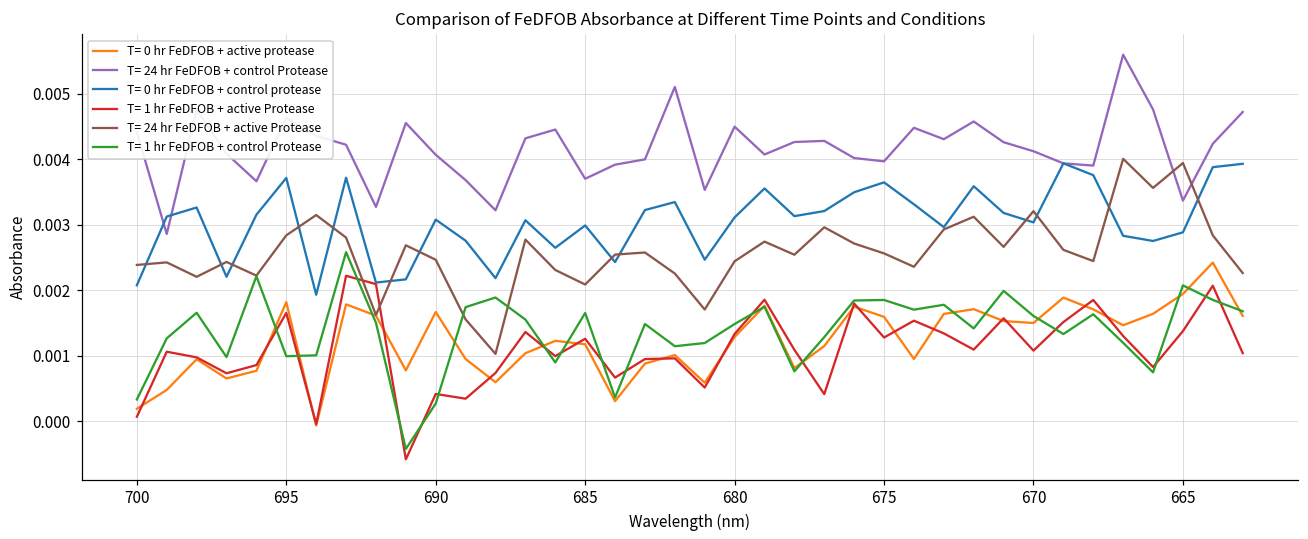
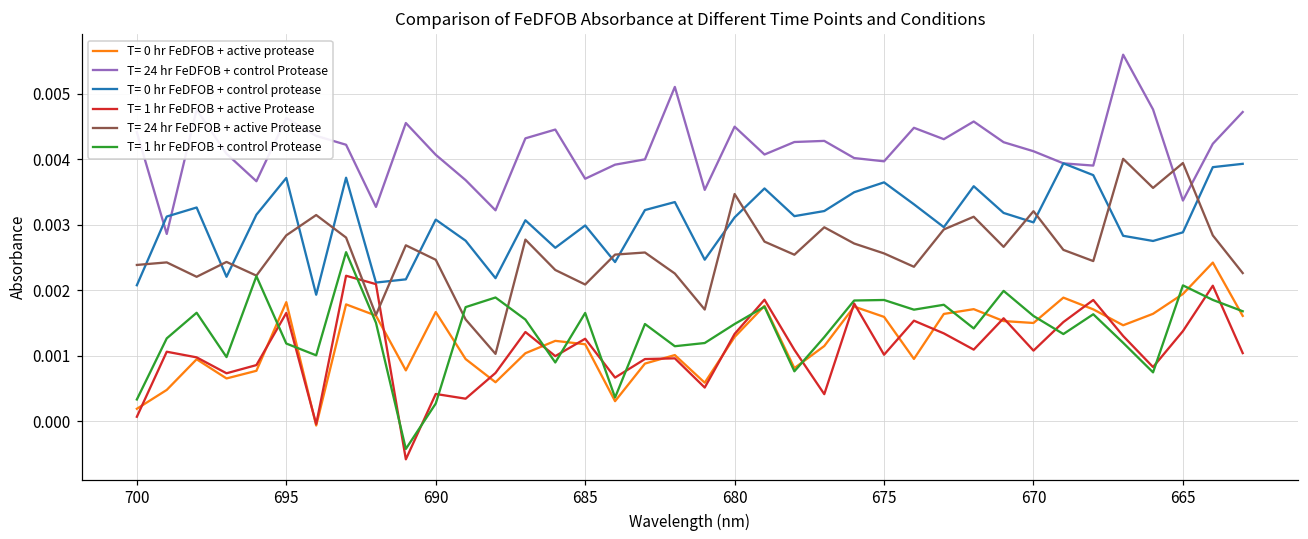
  {
    "T= 0 hr FeDFOB + active protease": {
      "700": 0.0002,
      "695": 0.0018,
      "690": 0.0017,
      "685": 0.0012,
      "680": 0.0013,
      "675": 0.0016,
      "670": 0.0015,
      "665": 0.0019
    },
    "T= 24 hr FeDFOB + control Protease": {
      "690": 0.0041,
      "685": 0.0037,
      "680": 0.0045,
      "675": 0.0040,
      "670": 0.0041,
      "665": 0.0034
    },
    "T= 0 hr FeDFOB + control protease": {
      "700": 0.0021,
      "695": 0.0037,
      "690": 0.0031,
      "685": 0.0030,
      "680": 0.0031,
      "675": 0.0037,
      "670": 0.0030,
      "665": 0.0029
    },
    "T= 1 hr FeDFOB + active Protease": {
      "700": 0.0001,
      "695": 0.0017,
      "690": 0.0004,
      "685": 0.0013,
      "680": 0.0013,
-     "675": 0.0013,
+     "675": 0.0010,
      "670": 0.0011,
      "665": 0.0014
    },
    "T= 24 hr FeDFOB + active Protease": {
      "700": 0.0024,
      "695": 0.0028,
      "690": 0.0025,
      "685": 0.0021,
-     "680": 0.0024,
+     "680": 0.0035,
      "675": 0.0026,
      "670": 0.0032,
      "665": 0.0039
    },
    "T= 1 hr FeDFOB + control Protease": {
      "700": 0.0003,
-     "695": 0.0010,
+     "695": 0.0012,
      "690": 0.0003,
      "685": 0.0017,
      "680": 0.0015,
      "675": 0.0019,
      "670": 0.0016,
      "665": 0.0021
    }
  }
